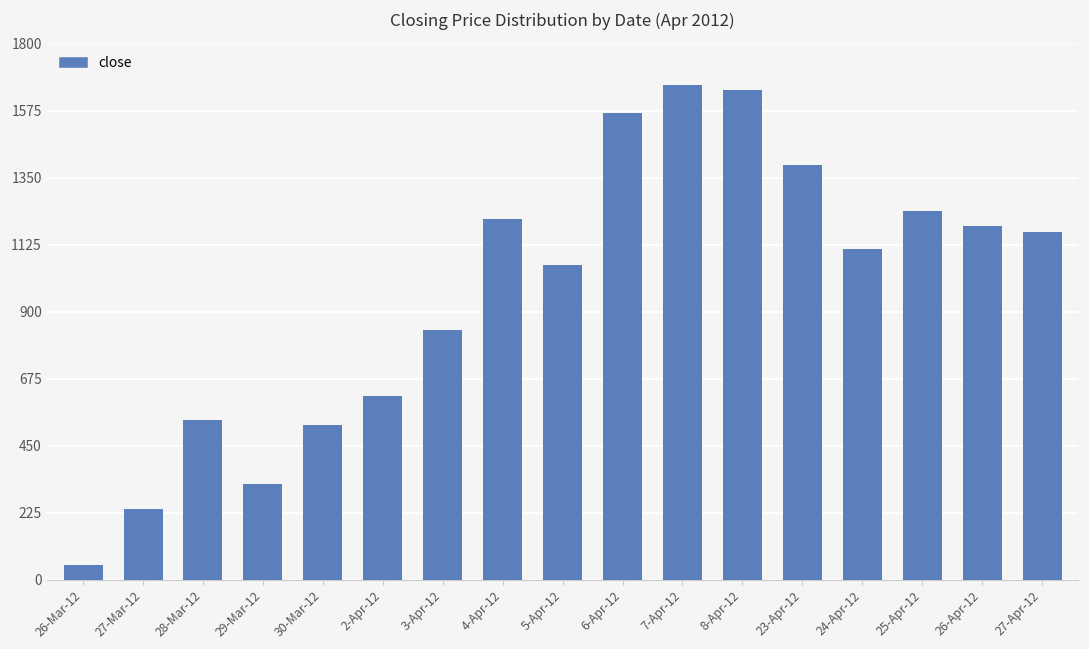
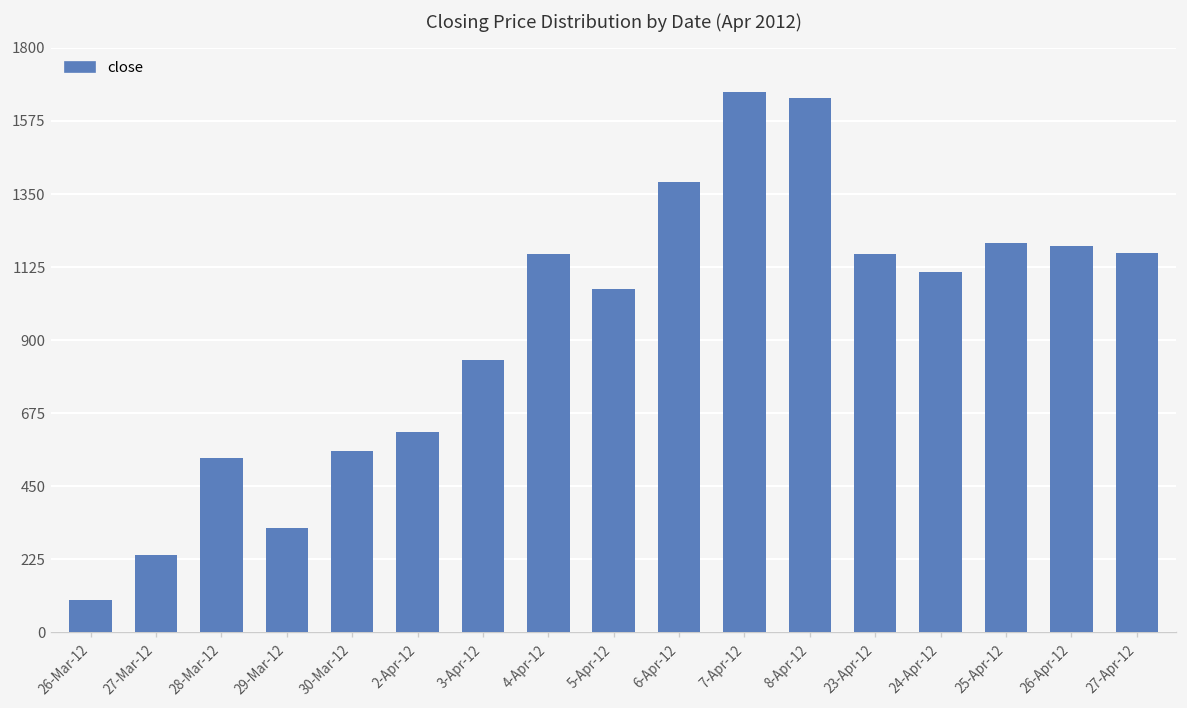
  {
-   "26-Mar-12": 50,
+   "26-Mar-12": 100,
    "27-Mar-12": 240,
    "28-Mar-12": 540,
    "29-Mar-12": 320,
-   "30-Mar-12": 520,
+   "30-Mar-12": 560,
    "2-Apr-12": 620,
    "3-Apr-12": 840,
-   "4-Apr-12": 1210,
+   "4-Apr-12": 1160,
    "5-Apr-12": 1060,
-   "6-Apr-12": 1570,
+   "6-Apr-12": 1390,
    "7-Apr-12": 1660,
    "8-Apr-12": 1650,
-   "23-Apr-12": 1390,
+   "23-Apr-12": 1170,
    "24-Apr-12": 1110,
-   "25-Apr-12": 1240,
+   "25-Apr-12": 1200,
    "26-Apr-12": 1190,
    "27-Apr-12": 1170
  }
